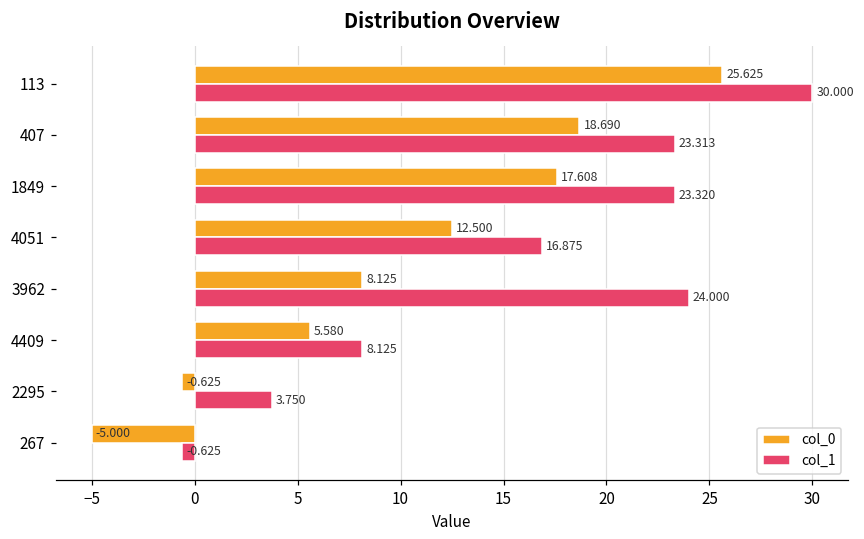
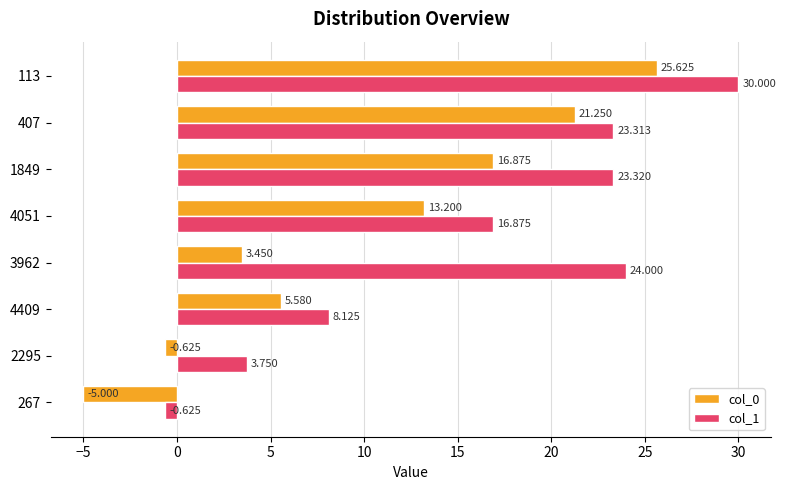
  {
    "col_0": {
      "113": 25.625,
-     "407": 18.690,
-     "1849": 17.608,
-     "4051": 12.500,
-     "3962": 8.125,
+     "407": 21.250,
+     "1849": 16.875,
+     "4051": 13.200,
+     "3962": 3.450,
      "4409": 5.580,
      "2295": -0.625,
      "267": -5.000
    },
    "col_1": {
      "113": 30.000,
      "407": 23.313,
      "1849": 23.320,
      "4051": 16.875,
      "3962": 24.000,
      "4409": 8.125,
      "2295": 3.750,
      "267": -0.625
    }
  }
